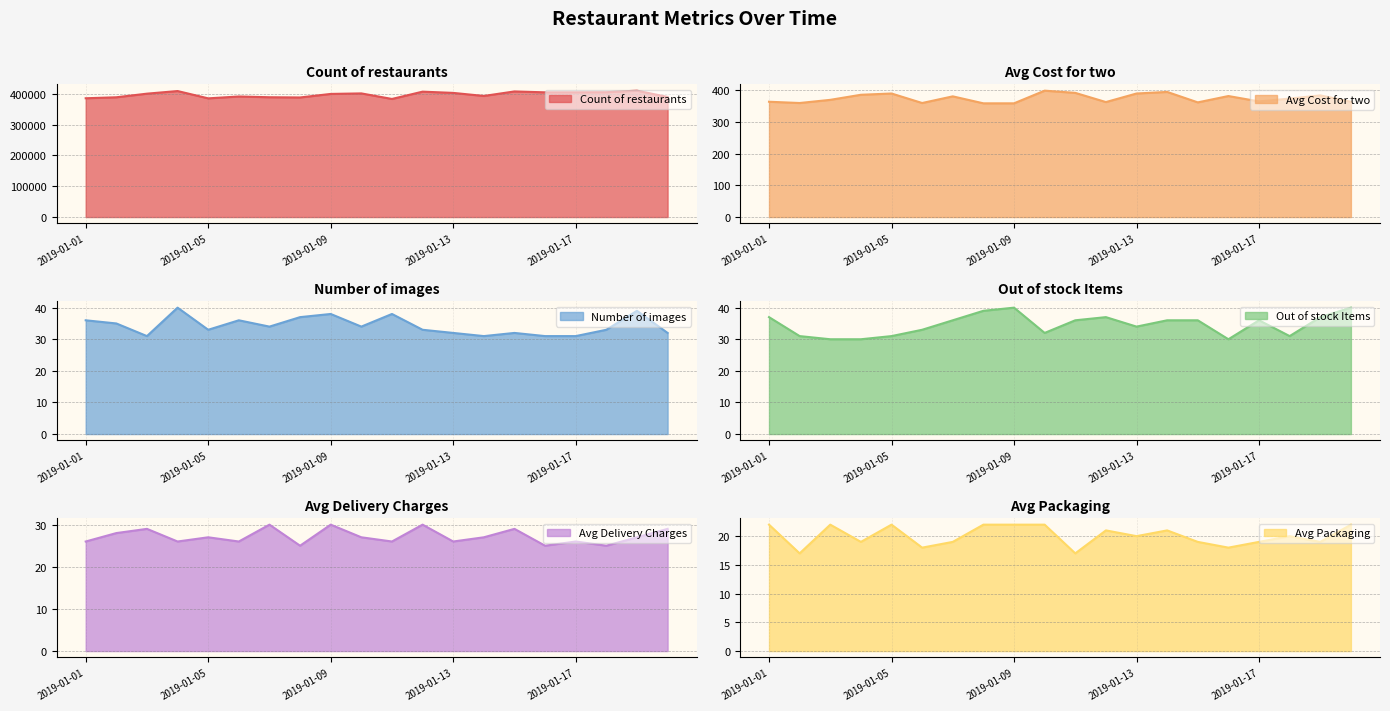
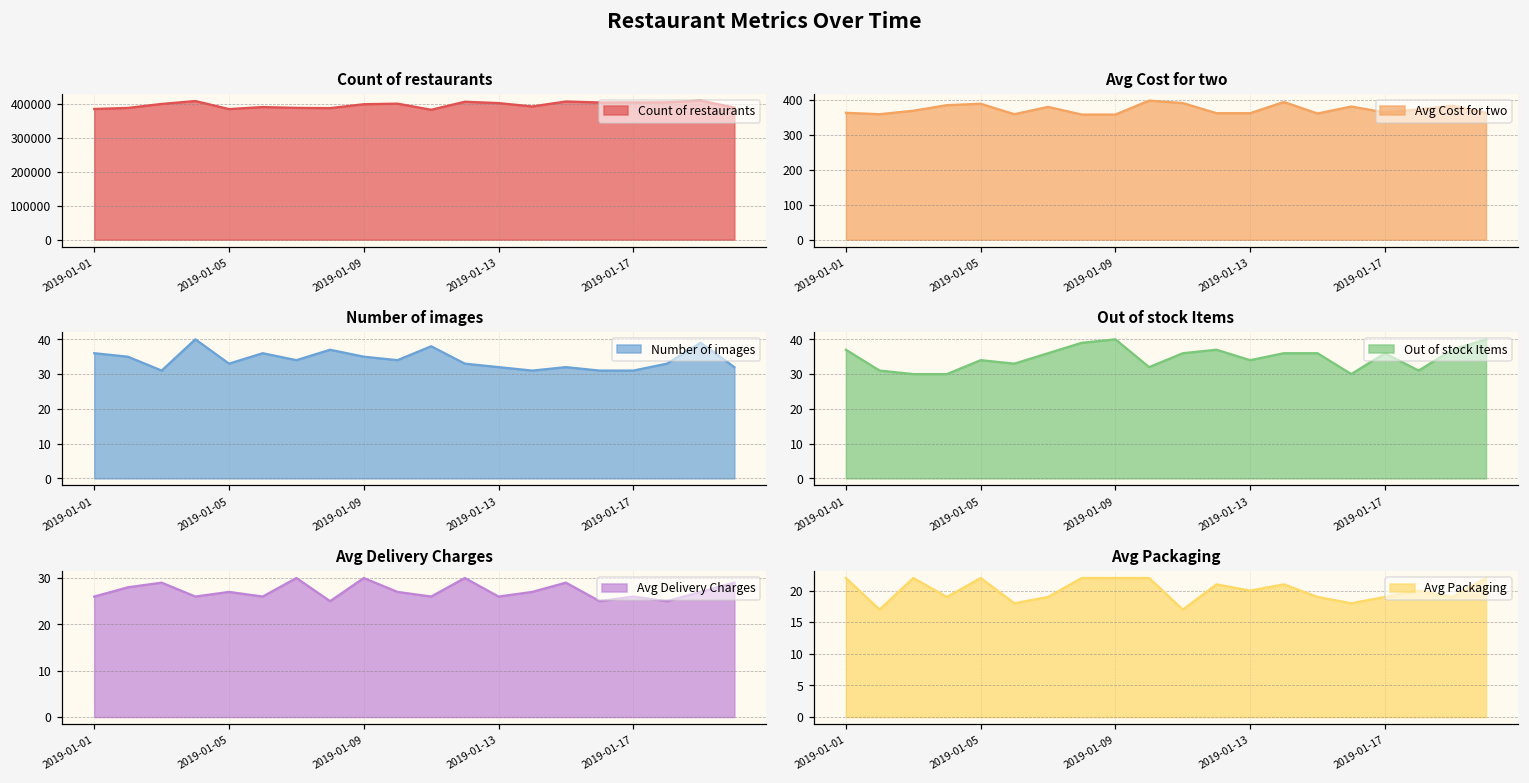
  {
    "Count of restaurants": {
      "2019-01-01": 390000,
      "2019-01-05": 380000,
      "2019-01-09": 400000,
      "2019-01-13": 400000
    },
    "Avg Cost for two": {
      "2019-01-01": 360,
      "2019-01-05": 390,
      "2019-01-09": 360,
-     "2019-01-13": 390
+     "2019-01-13": 360
    },
    "Number of images": {
      "2019-01-01": 36,
      "2019-01-05": 33,
-     "2019-01-09": 38,
+     "2019-01-09": 35,
      "2019-01-13": 32,
      "2019-01-17": 31
    },
    "Out of stock Items": {
      "2019-01-01": 37,
-     "2019-01-05": 31,
+     "2019-01-05": 34,
      "2019-01-09": 40,
      "2019-01-13": 34
    },
    "Avg Delivery Charges": {
      "2019-01-01": 26,
      "2019-01-05": 27,
      "2019-01-09": 30,
      "2019-01-13": 26
    },
    "Avg Packaging": {
      "2019-01-01": 22,
      "2019-01-05": 22,
      "2019-01-09": 22,
      "2019-01-13": 20,
      "2019-01-17": 19
    }
  }
